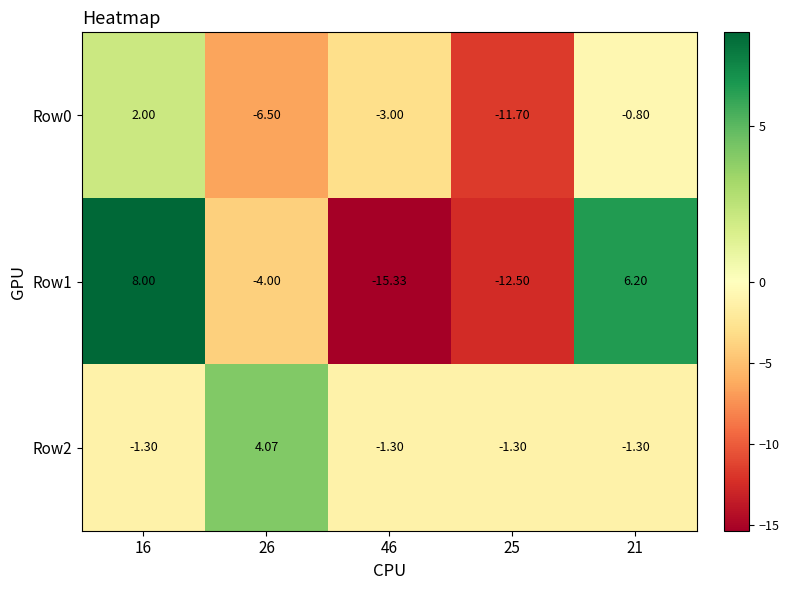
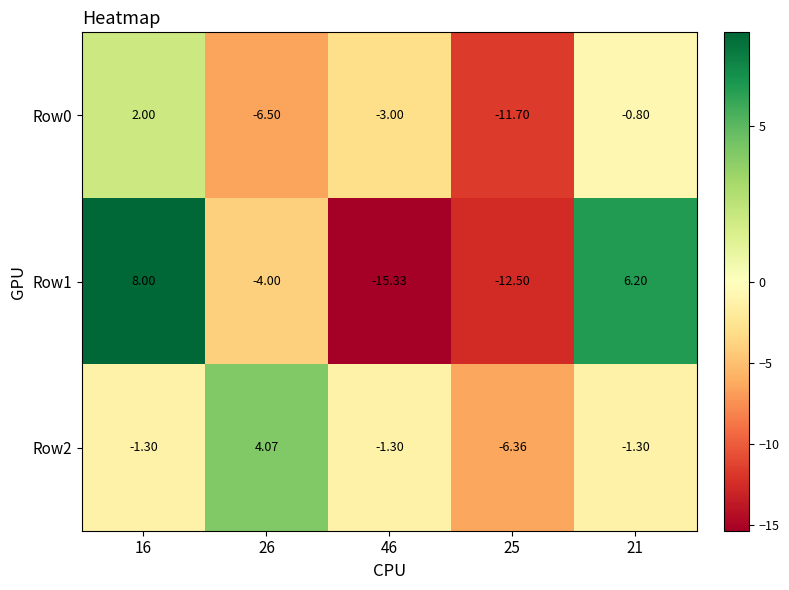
  {
    "Row0": {
      "16": 2.00,
      "26": -6.50,
      "46": -3.00,
      "25": -11.70,
      "21": -0.80
    },
    "Row1": {
      "16": 8.00,
      "26": -4.00,
      "46": -15.33,
      "25": -12.50,
      "21": 6.20
    },
    "Row2": {
      "16": -1.30,
      "26": 4.07,
      "46": -1.30,
-     "25": -1.30,
+     "25": -6.36,
      "21": -1.30
    }
  }
